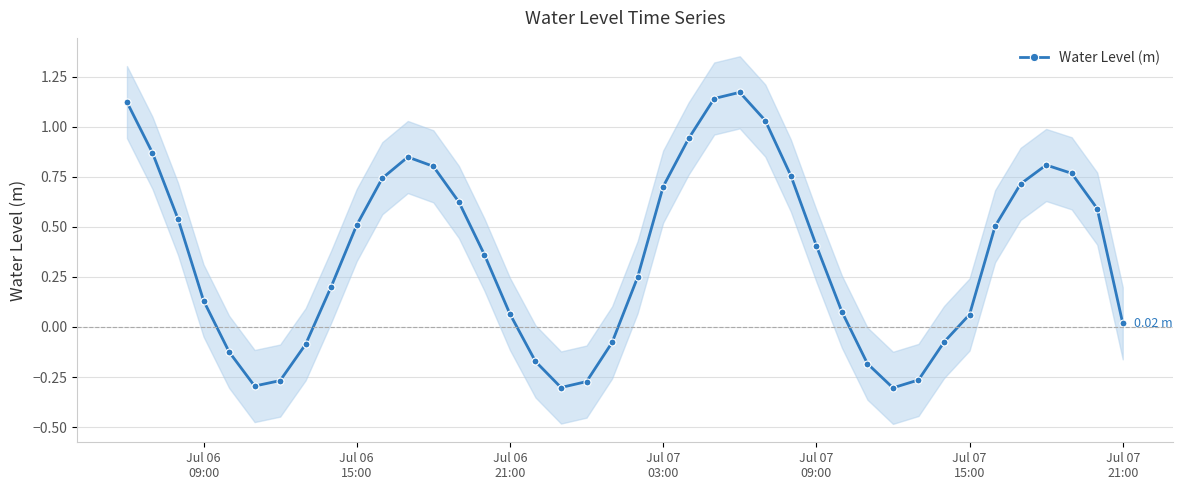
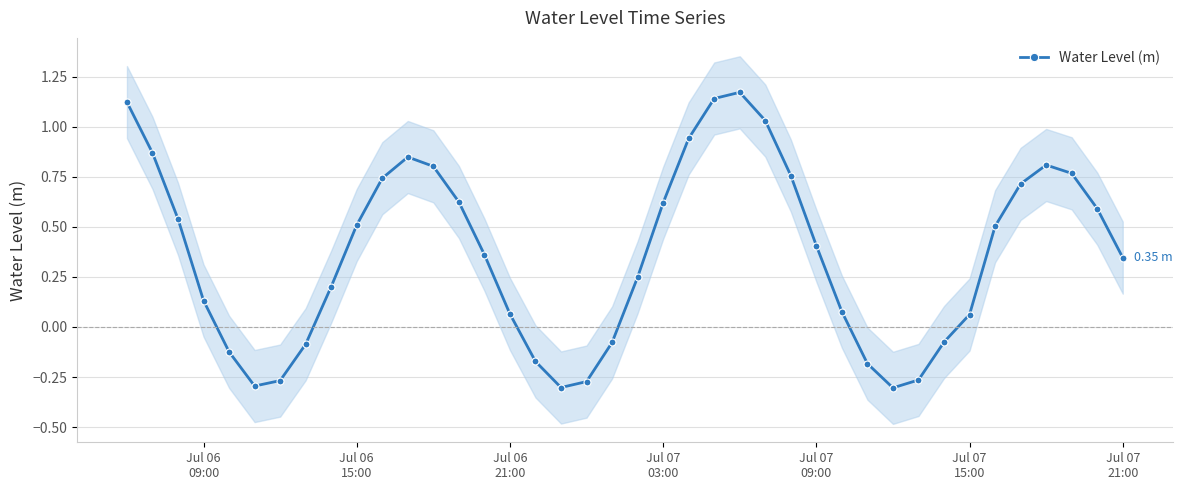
  {
    "Water Level (m)": {
-     "Jul 07 03:00": 0.70,
-     "Jul 07 21:00": 0.02
+     "Jul 07 03:00": 0.62,
+     "Jul 07 21:00": 0.35
    }
  }
